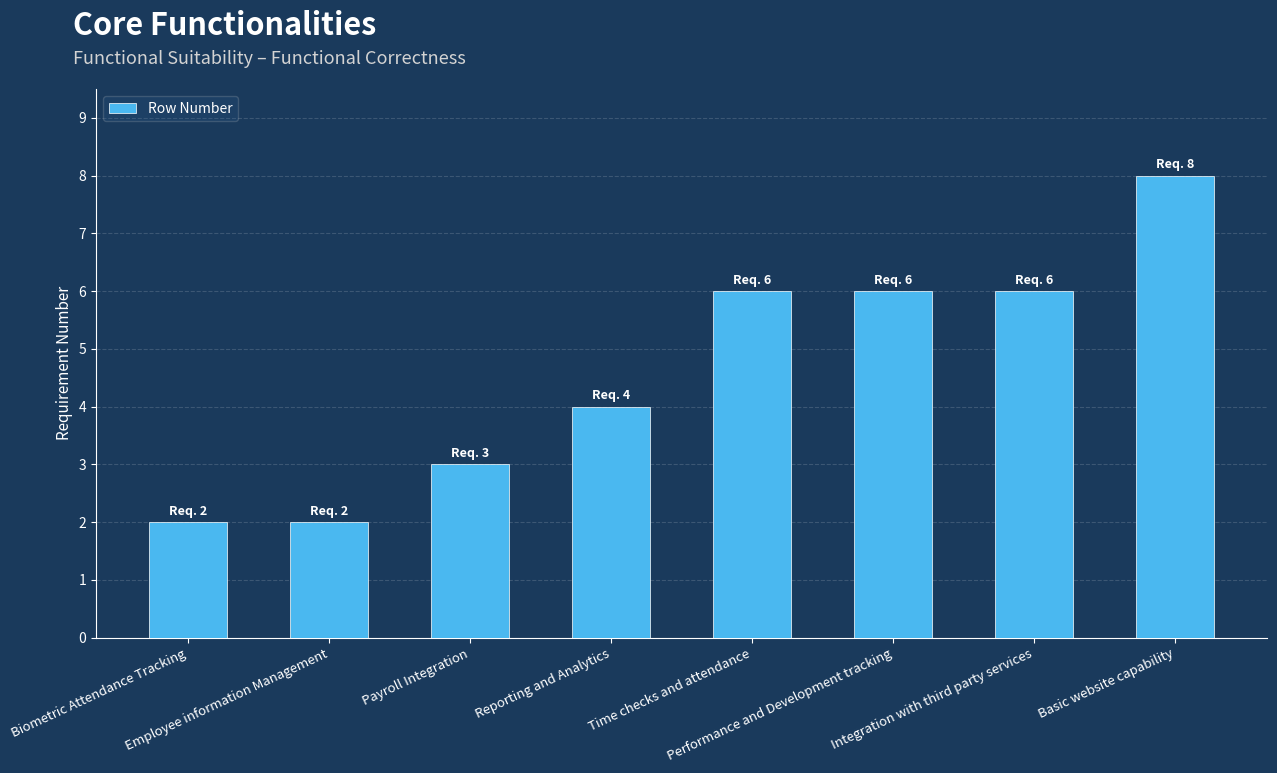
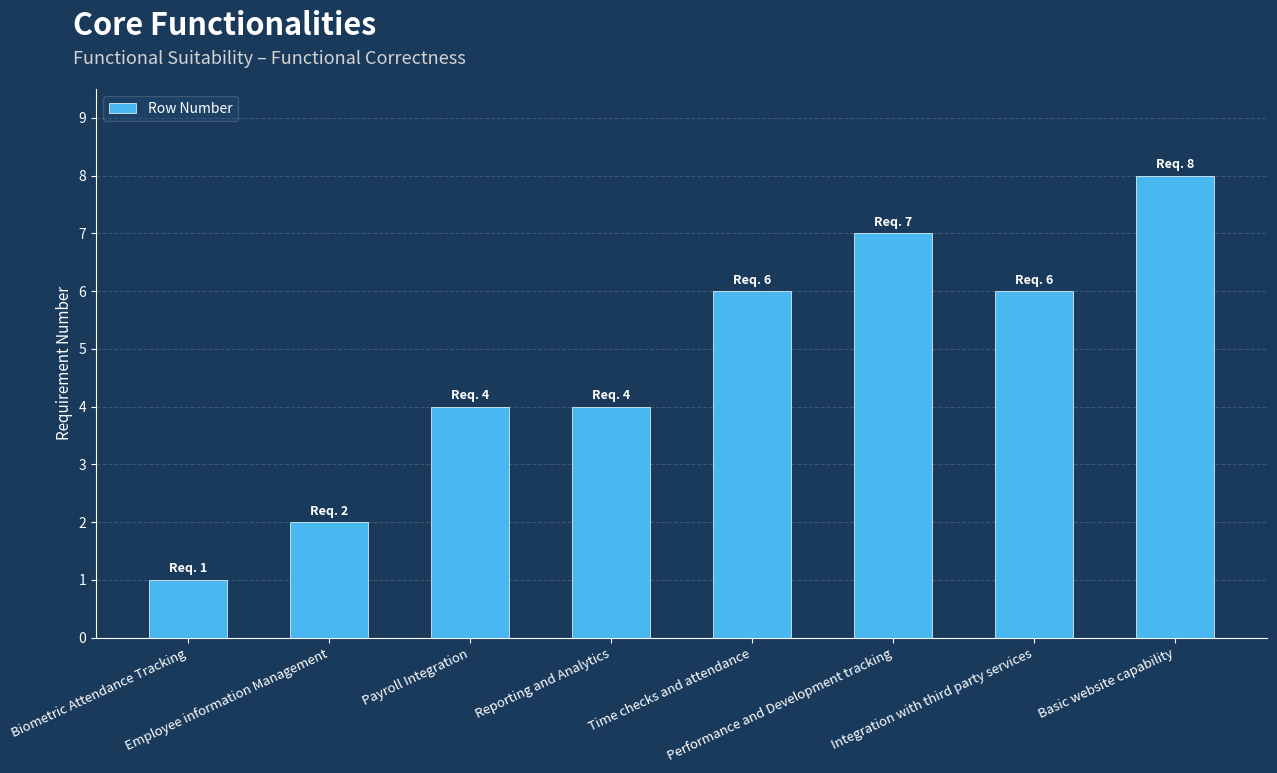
  {
-   "Biometric Attendance Tracking": 2,
+   "Biometric Attendance Tracking": 1,
    "Employee information Management": 2,
-   "Payroll Integration": 3,
+   "Payroll Integration": 4,
    "Reporting and Analytics": 4,
    "Time checks and attendance": 6,
-   "Performance and Development tracking": 6,
+   "Performance and Development tracking": 7,
    "Integration with third party services": 6,
    "Basic website capability": 8
  }
